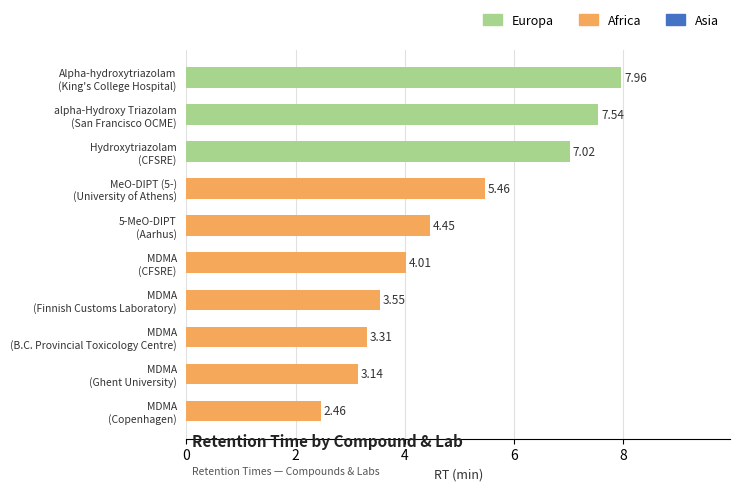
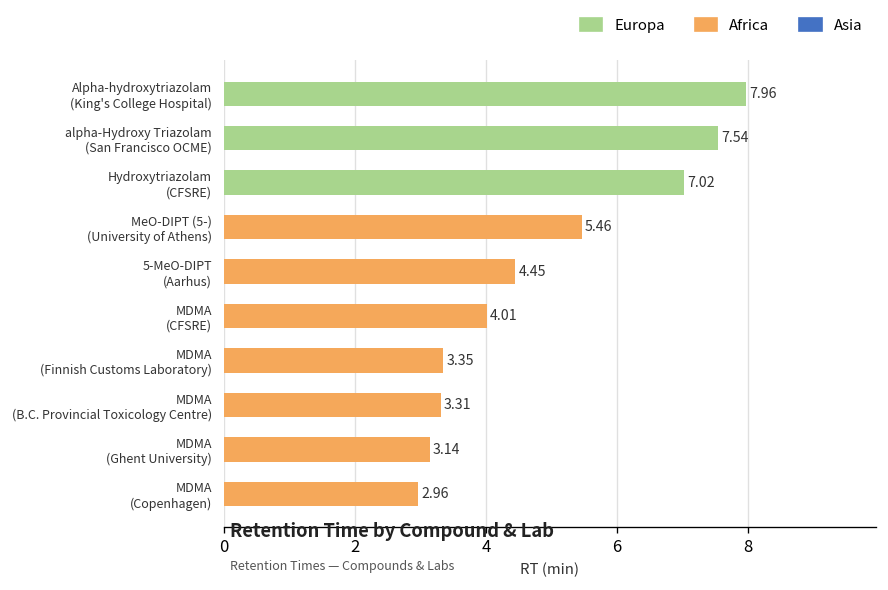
  {
    "Alpha-hydroxytriazolam (King's College Hospital)": 7.96,
    "alpha-Hydroxy Triazolam (San Francisco OCME)": 7.54,
    "Hydroxytriazolam (CFSRE)": 7.02,
    "MeO-DIPT (5-) (University of Athens)": 5.46,
    "5-MeO-DIPT (Aarhus)": 4.45,
    "MDMA (CFSRE)": 4.01,
-   "MDMA (Finnish Customs Laboratory)": 3.55,
+   "MDMA (Finnish Customs Laboratory)": 3.35,
    "MDMA (B.C. Provincial Toxicology Centre)": 3.31,
    "MDMA (Ghent University)": 3.14,
-   "MDMA (Copenhagen)": 2.46
+   "MDMA (Copenhagen)": 2.96
  }
